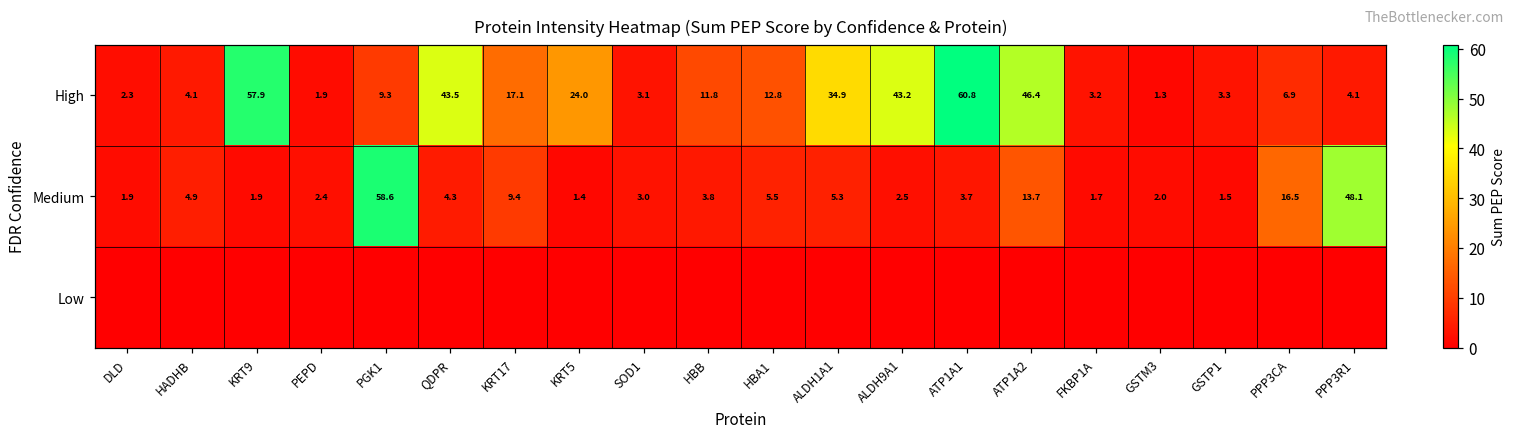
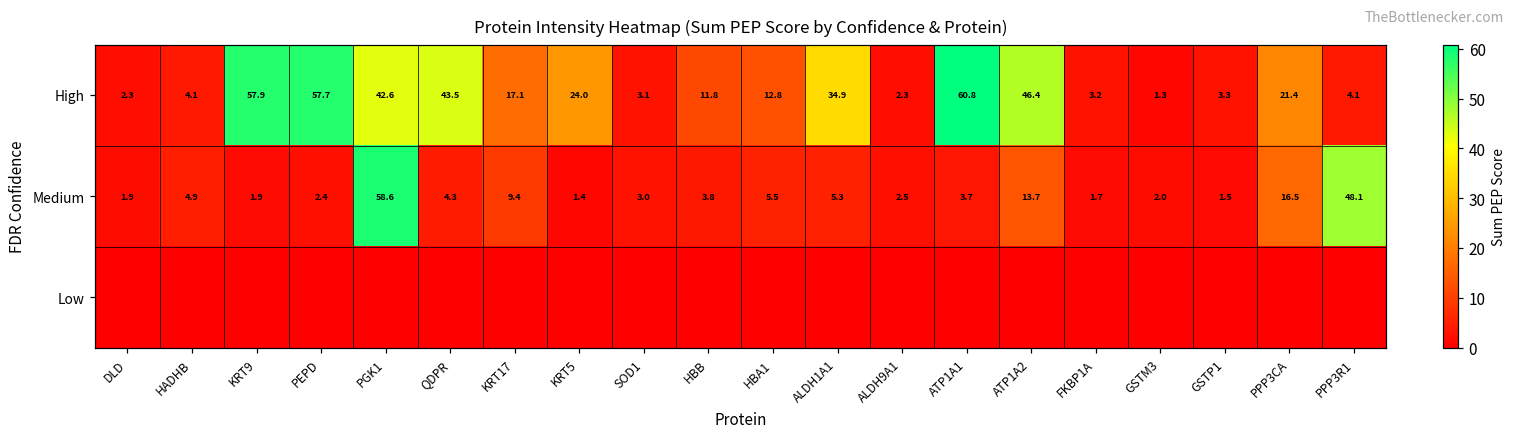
  {
    "High": {
      "DLD": 2.3,
      "HADHB": 4.1,
      "KRT9": 57.9,
-     "PEPD": 1.9,
-     "PGK1": 9.3,
+     "PEPD": 57.7,
+     "PGK1": 42.6,
      "QDPR": 43.5,
      "KRT17": 17.1,
      "KRT5": 24.0,
      "SOD1": 3.1,
      "HBB": 11.8,
      "HBA1": 12.8,
      "ALDH1A1": 34.9,
-     "ALDH9A1": 43.2,
+     "ALDH9A1": 2.3,
      "ATP1A1": 60.8,
      "ATP1A2": 46.4,
      "FKBP1A": 3.2,
      "GSTM3": 1.3,
      "GSTP1": 3.3,
-     "PPP3CA": 6.9,
+     "PPP3CA": 21.4,
      "PPP3R1": 4.1
    },
    "Medium": {
      "DLD": 1.9,
      "HADHB": 4.9,
      "KRT9": 1.9,
      "PEPD": 2.4,
      "PGK1": 58.6,
      "QDPR": 4.3,
      "KRT17": 9.4,
      "KRT5": 1.4,
      "SOD1": 3.0,
      "HBB": 3.8,
      "HBA1": 5.5,
      "ALDH1A1": 5.3,
      "ALDH9A1": 2.5,
      "ATP1A1": 3.7,
      "ATP1A2": 13.7,
      "FKBP1A": 1.7,
      "GSTM3": 2.0,
      "GSTP1": 1.5,
      "PPP3CA": 16.5,
      "PPP3R1": 48.1
    }
  }
